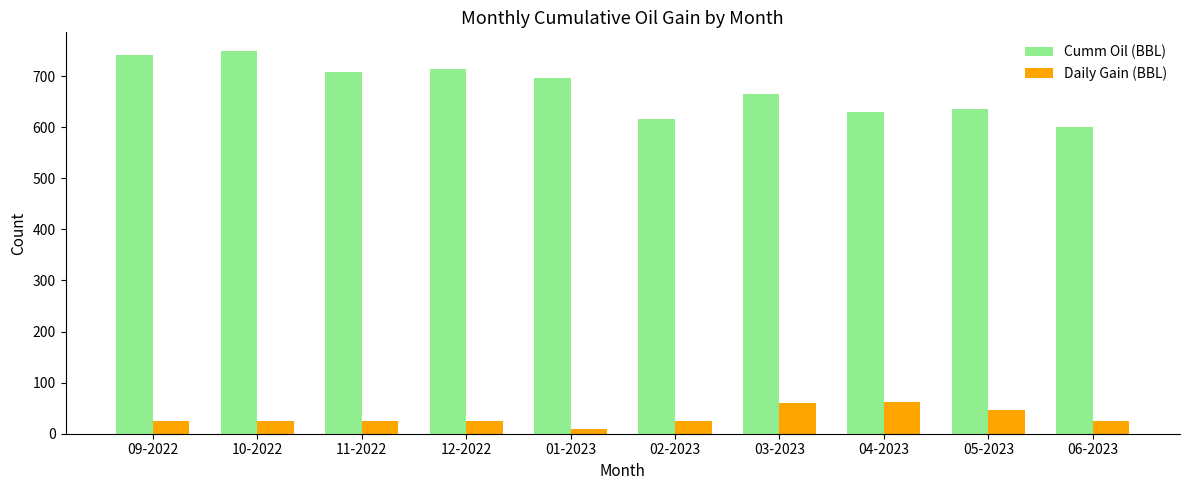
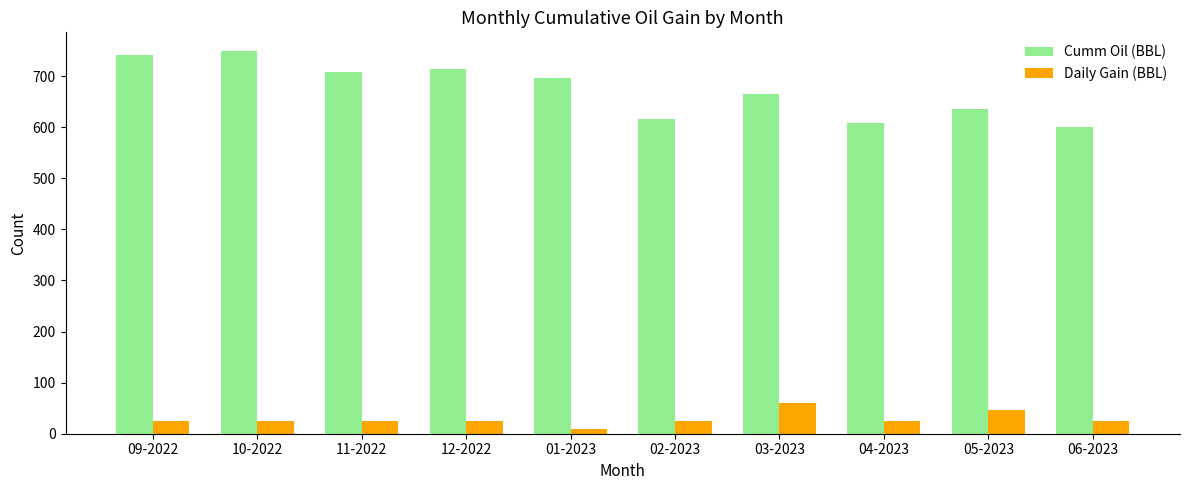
  {
    "Cumm Oil (BBL)": {
      "09-2022": 740,
      "10-2022": 750,
      "11-2022": 710,
      "12-2022": 710,
      "01-2023": 700,
      "02-2023": 620,
      "03-2023": 670,
-     "04-2023": 630,
+     "04-2023": 610,
      "05-2023": 640,
      "06-2023": 600
    },
    "Daily Gain (BBL)": {
      "09-2022": 30,
      "10-2022": 20,
      "11-2022": 20,
      "12-2022": 20,
      "01-2023": 10,
      "02-2023": 20,
      "03-2023": 60,
-     "04-2023": 60,
+     "04-2023": 20,
      "05-2023": 50,
      "06-2023": 20
    }
  }
